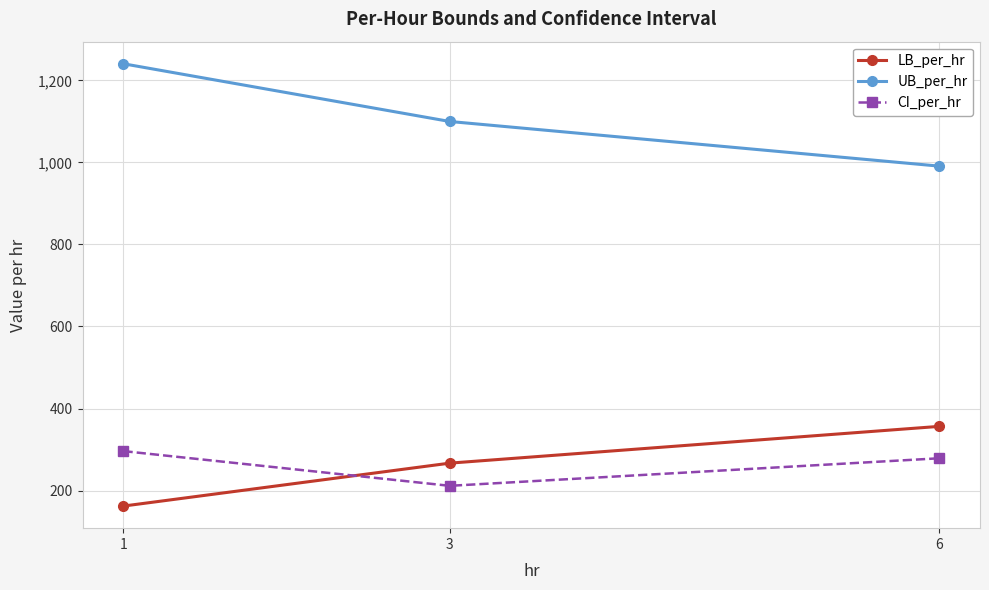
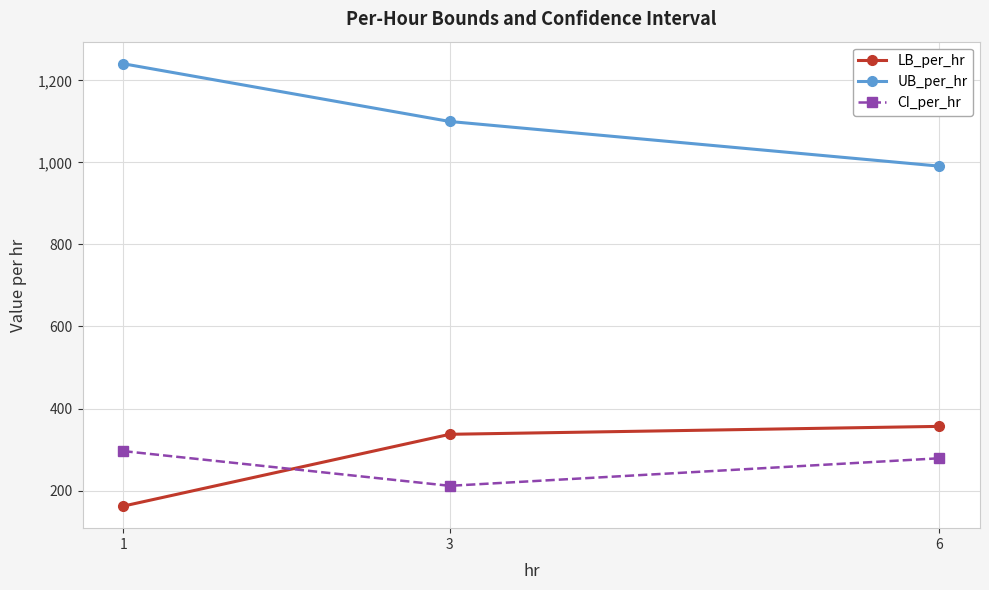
  {
    "LB_per_hr": {
      "1": "160",
-     "3": "270",
+     "3": "340",
      "6": "360"
    },
    "UB_per_hr": {
      "1": "1,240",
      "3": "1,100",
      "6": "990"
    },
    "CI_per_hr": {
      "1": "300",
      "3": "210",
      "6": "280"
    }
  }
